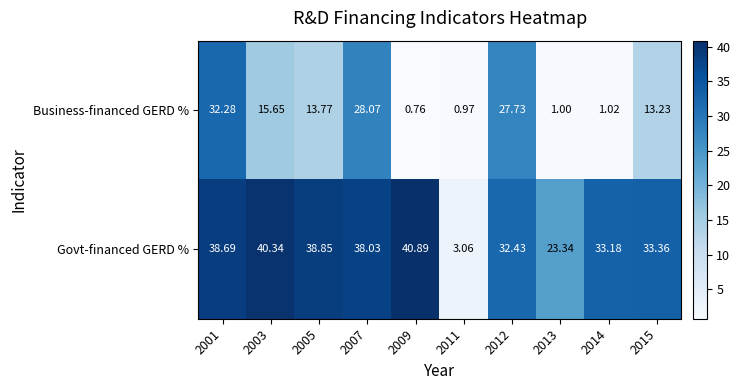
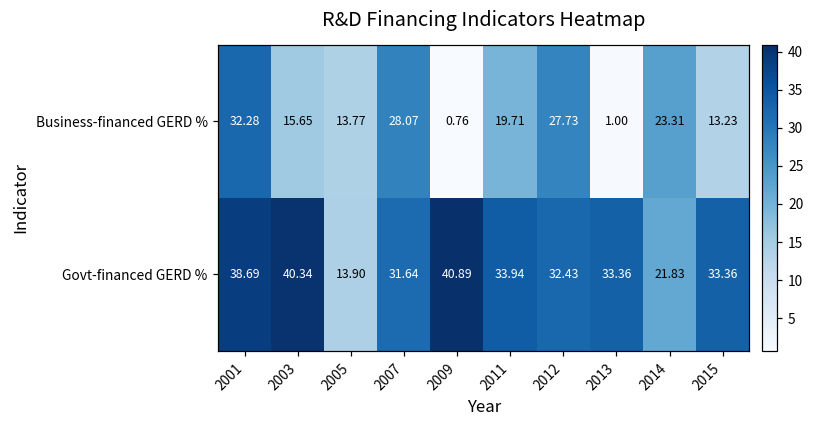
  {
    "Business-financed GERD %": {
      "2001": 32.28,
      "2003": 15.65,
      "2005": 13.77,
      "2007": 28.07,
      "2009": 0.76,
-     "2011": 0.97,
+     "2011": 19.71,
      "2012": 27.73,
      "2013": 1.00,
-     "2014": 1.02,
+     "2014": 23.31,
      "2015": 13.23
    },
    "Govt-financed GERD %": {
      "2001": 38.69,
      "2003": 40.34,
-     "2005": 38.85,
-     "2007": 38.03,
+     "2005": 13.90,
+     "2007": 31.64,
      "2009": 40.89,
-     "2011": 3.06,
+     "2011": 33.94,
      "2012": 32.43,
-     "2013": 23.34,
-     "2014": 33.18,
+     "2013": 33.36,
+     "2014": 21.83,
      "2015": 33.36
    }
  }
